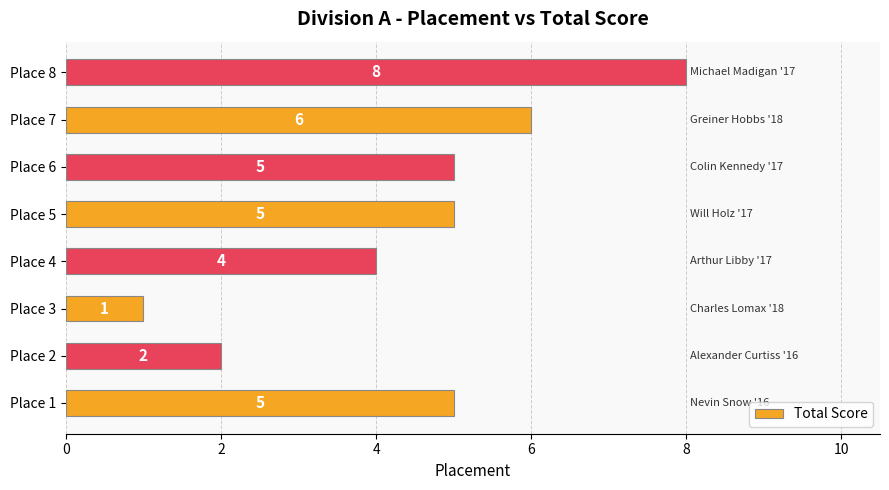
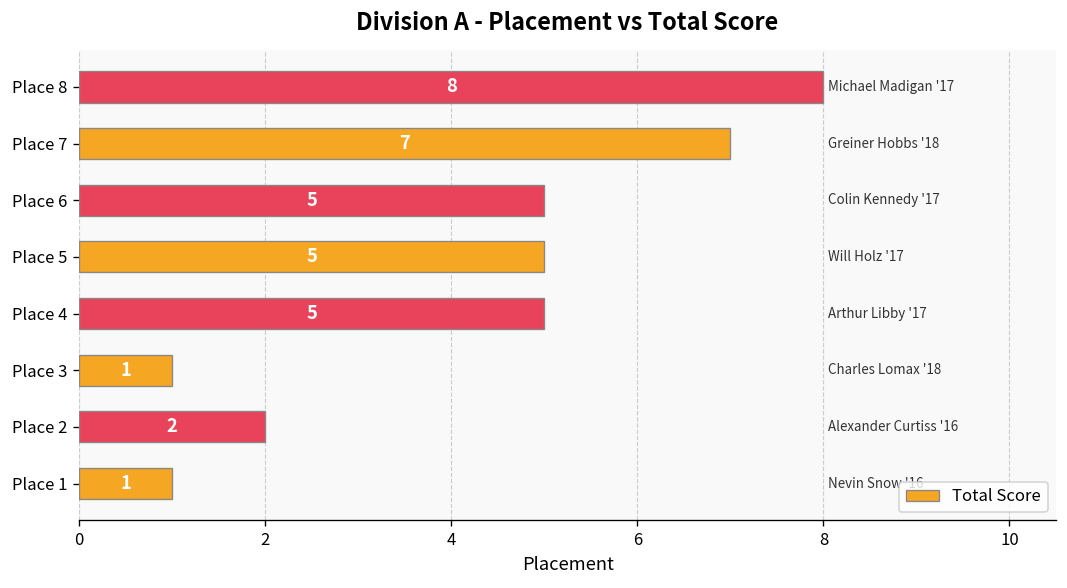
  {
    "Place 8": 8,
-   "Place 7": 6,
+   "Place 7": 7,
    "Place 6": 5,
    "Place 5": 5,
-   "Place 4": 4,
+   "Place 4": 5,
    "Place 3": 1,
    "Place 2": 2,
-   "Place 1": 5
+   "Place 1": 1
  }
